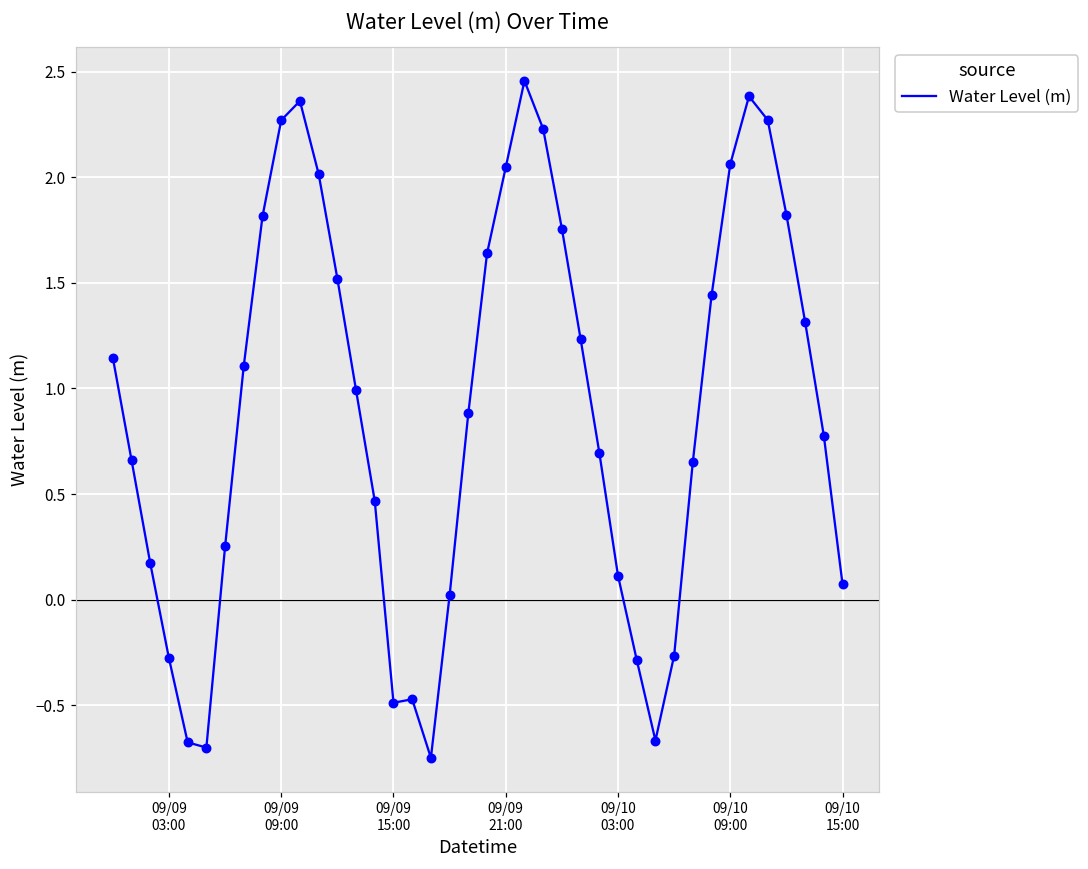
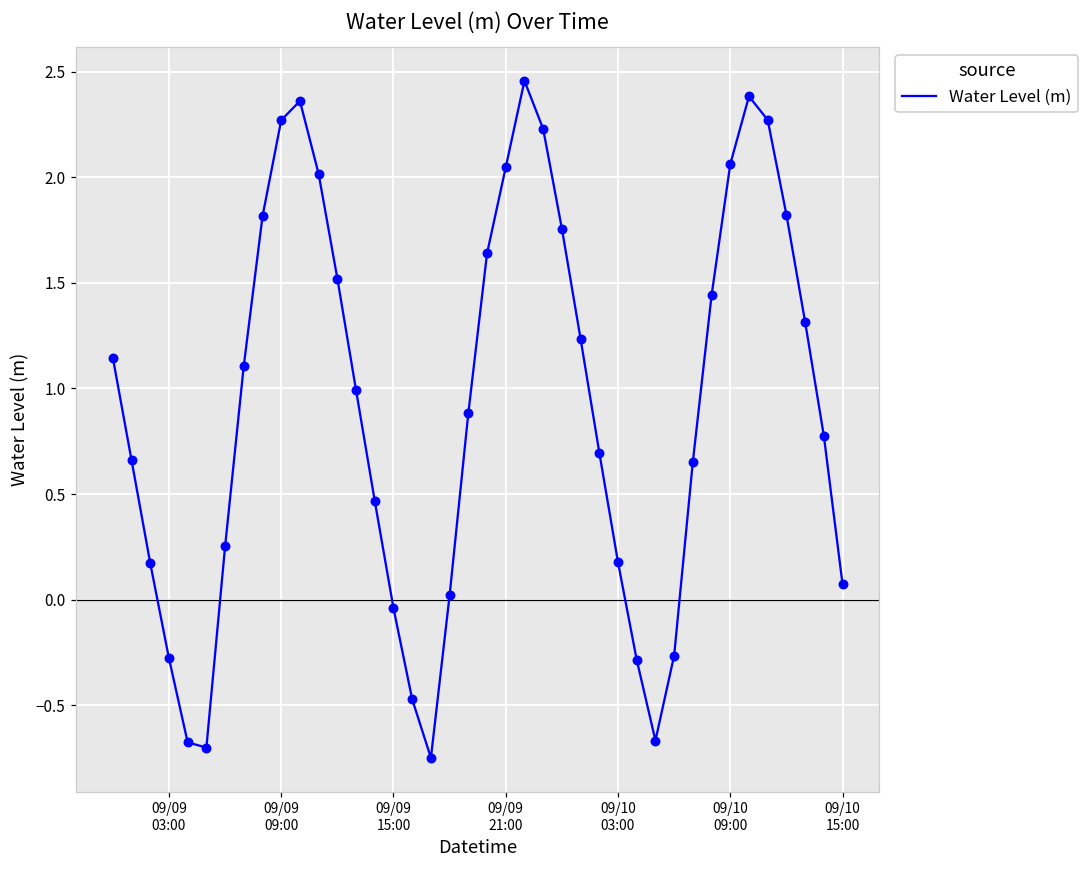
  {
    "09/09 03:00": -0.28,
    "09/09 09:00": 2.27,
-   "09/09 15:00": -0.49,
+   "09/09 15:00": -0.04,
    "09/09 21:00": 2.05,
-   "09/10 03:00": 0.11,
+   "09/10 03:00": 0.18,
    "09/10 09:00": 2.06,
    "09/10 15:00": 0.07
  }
